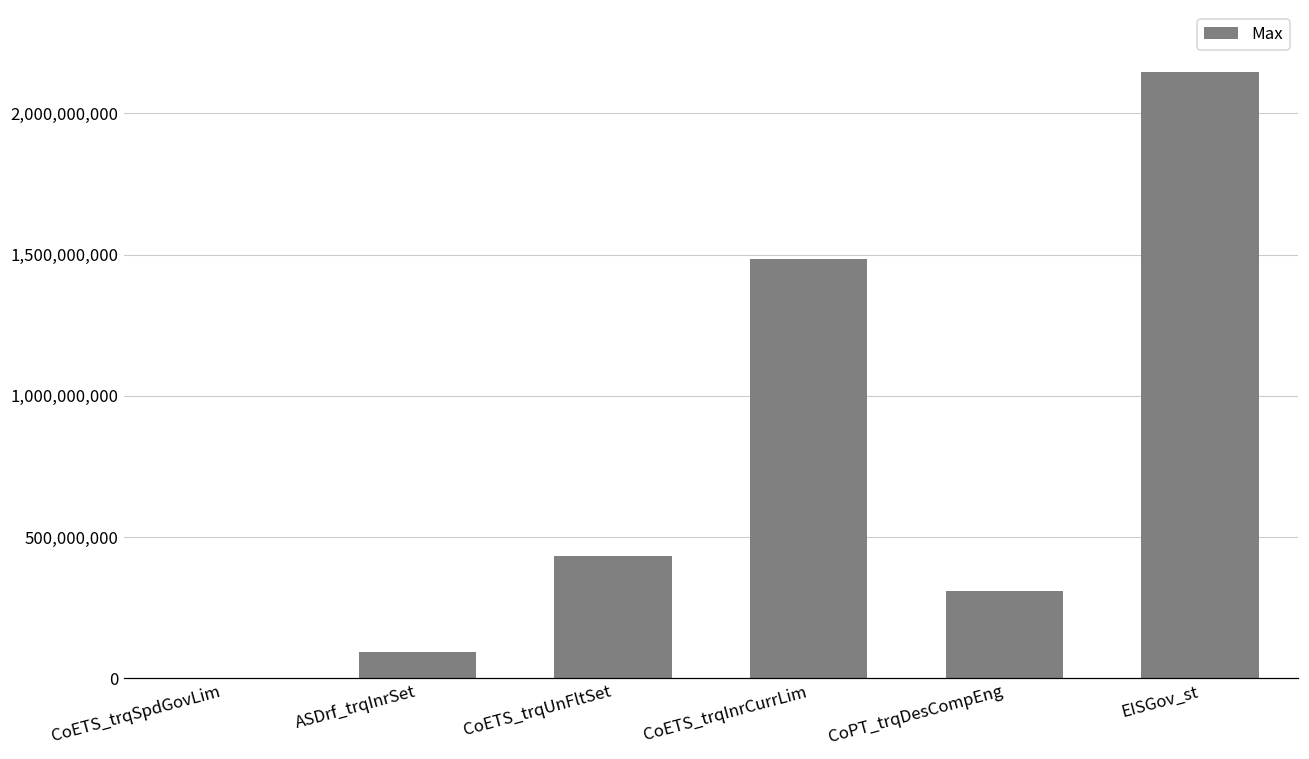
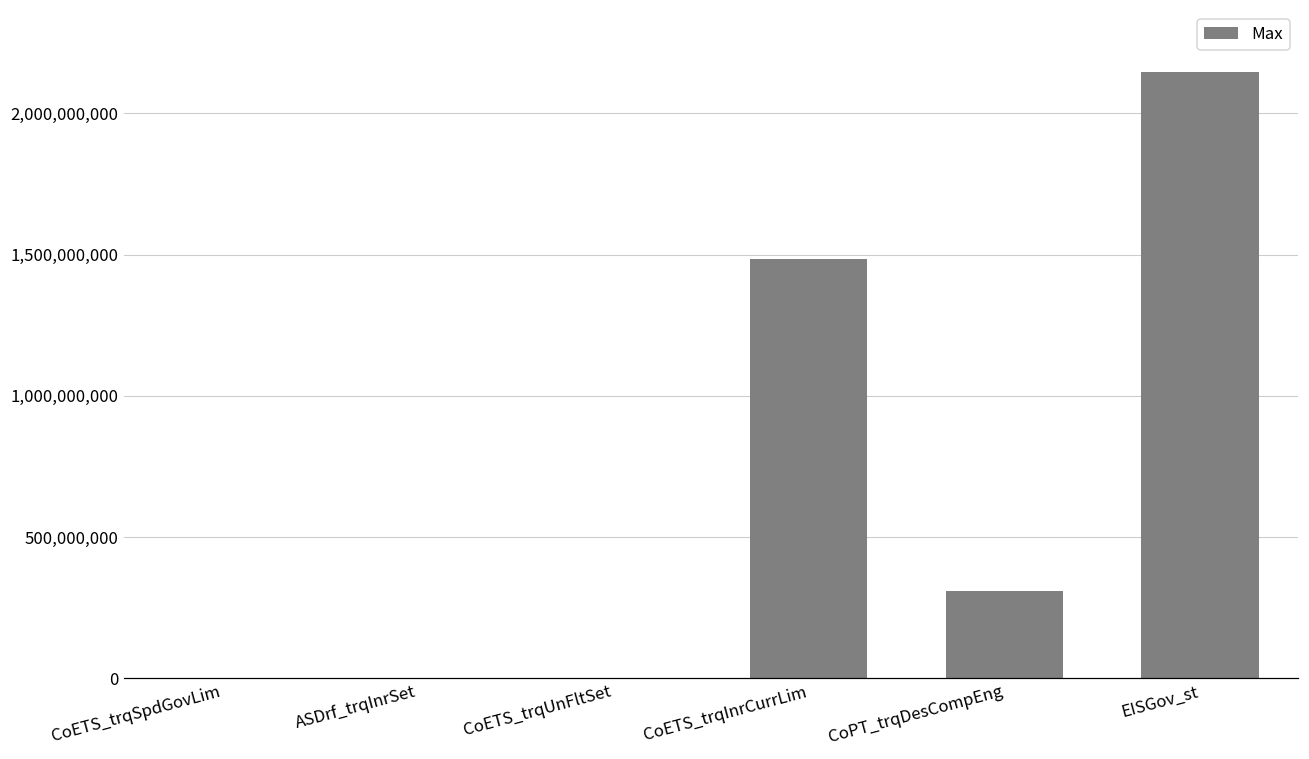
  {
-   "ASDrf_trqInrSet": "90,000,000",
-   "CoETS_trqUnFltSet": "430,000,000",
+   "ASDrf_trqInrSet": "0",
+   "CoETS_trqUnFltSet": "0",
    "CoETS_trqInrCurrLim": "1,480,000,000",
    "CoPT_trqDesCompEng": "310,000,000",
    "EISGov_st": "2,150,000,000"
  }
